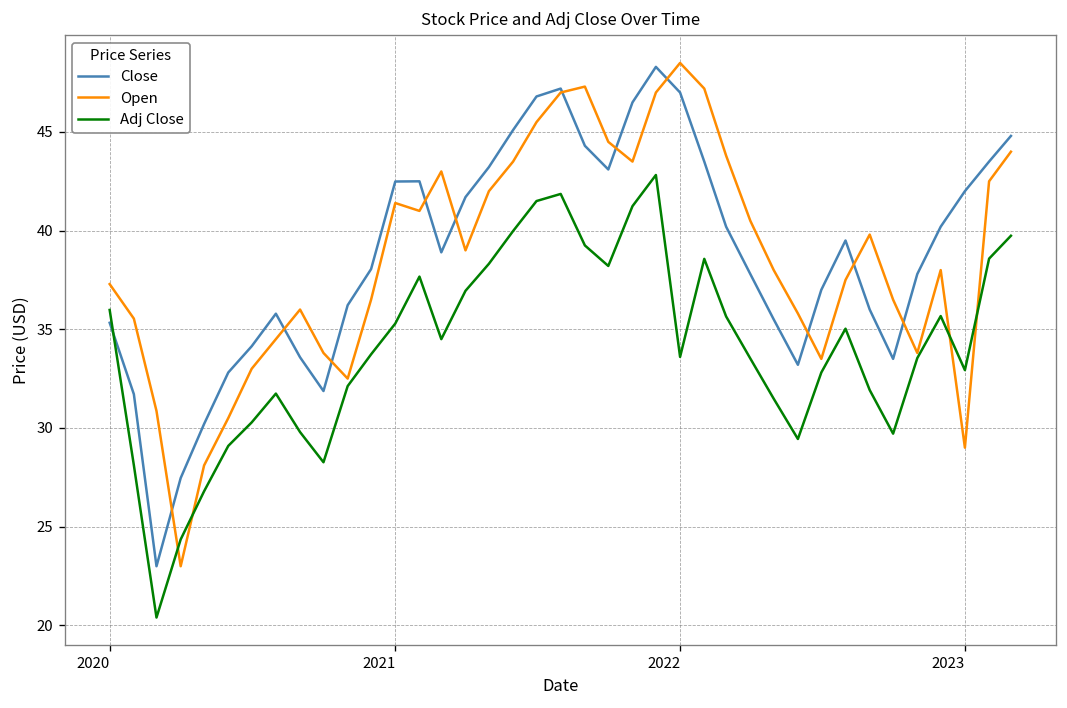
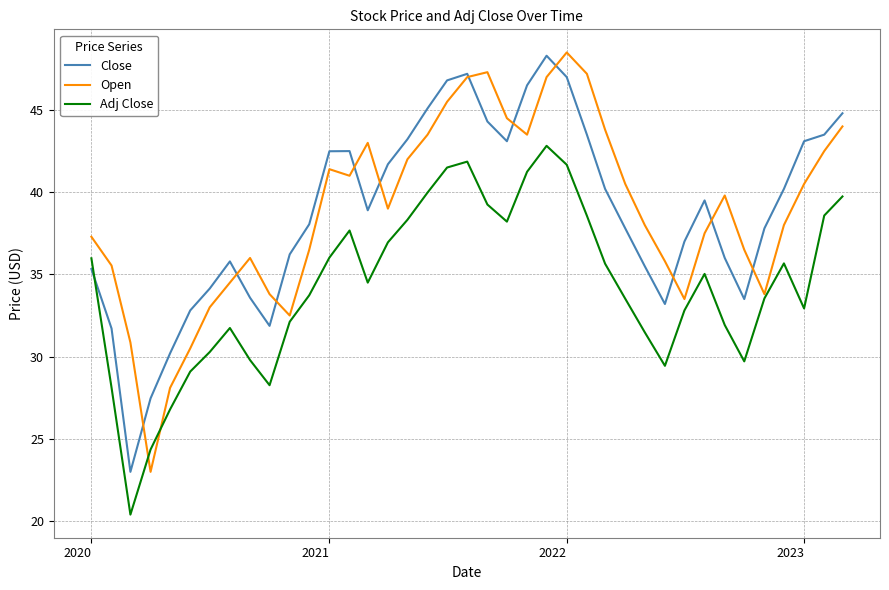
  {
    "Close": {
      "2020": 35.3,
      "2021": 42.5,
      "2022": 47.0,
-     "2023": 42.0
+     "2023": 43.1
    },
    "Open": {
      "2020": 37.3,
      "2021": 41.4,
      "2022": 48.5,
-     "2023": 29.0
+     "2023": 40.5
    },
    "Adj Close": {
      "2020": 36.0,
-     "2021": 35.3,
-     "2022": 33.6,
+     "2021": 36.0,
+     "2022": 41.7,
      "2023": 32.9
    }
  }
